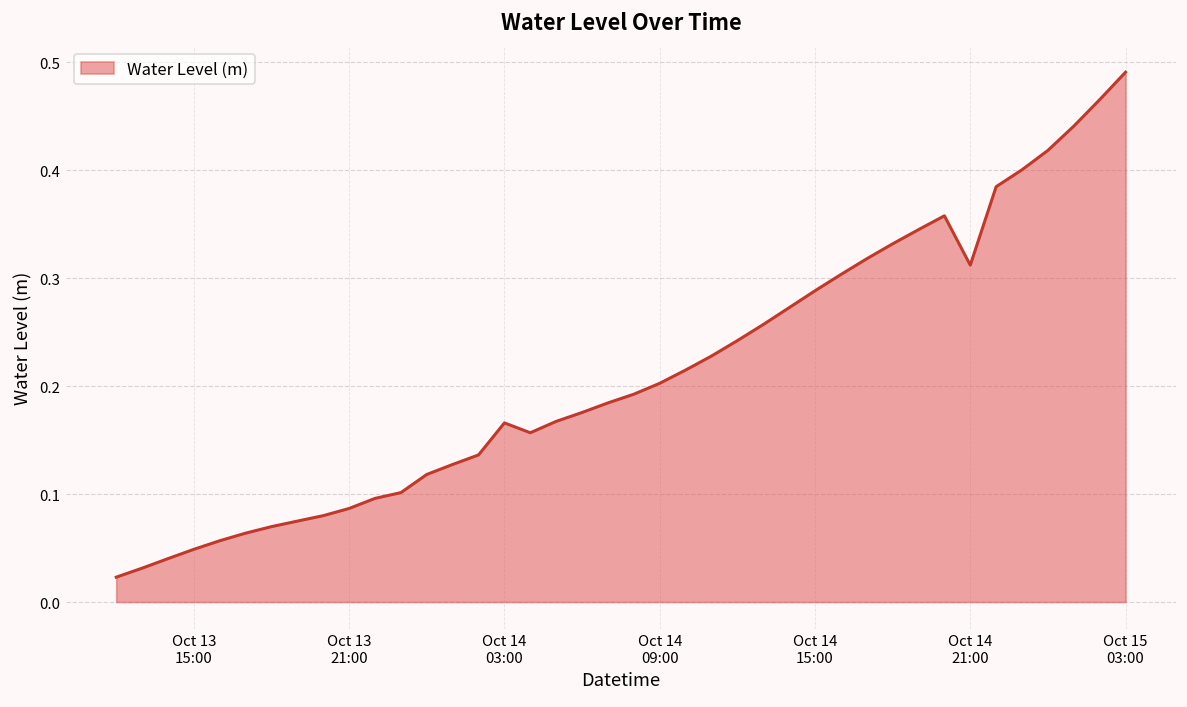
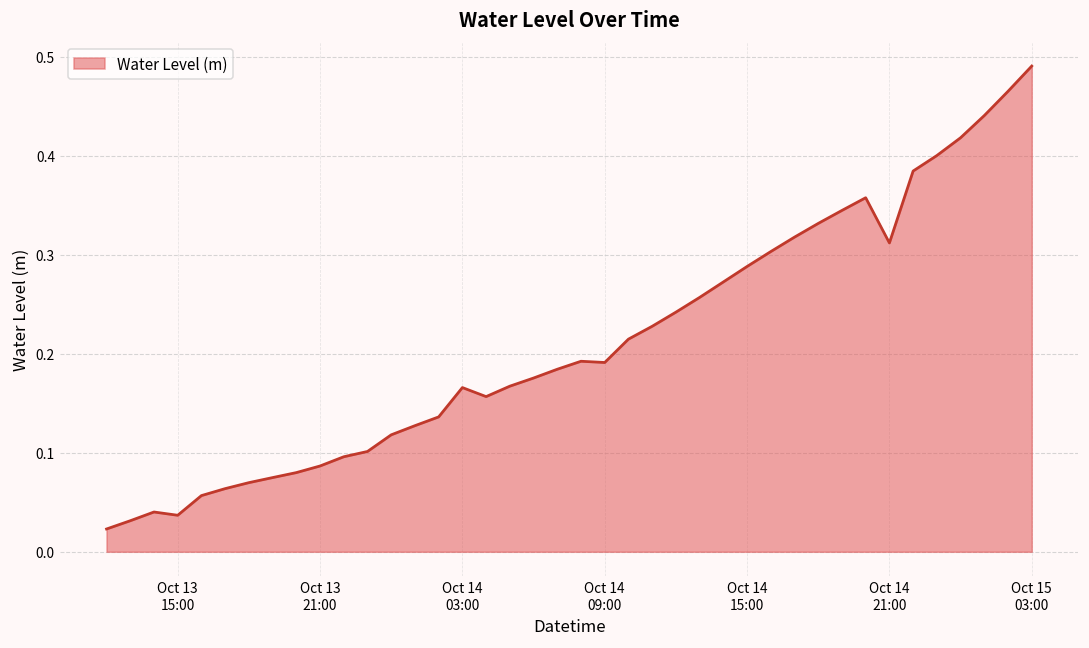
  {
-   "Oct 13 15:00": 0.05,
+   "Oct 13 15:00": 0.04,
    "Oct 13 21:00": 0.09,
    "Oct 14 03:00": 0.17,
-   "Oct 14 09:00": 0.20,
+   "Oct 14 09:00": 0.19,
    "Oct 14 15:00": 0.29,
    "Oct 14 21:00": 0.31,
    "Oct 15 03:00": 0.49
  }
